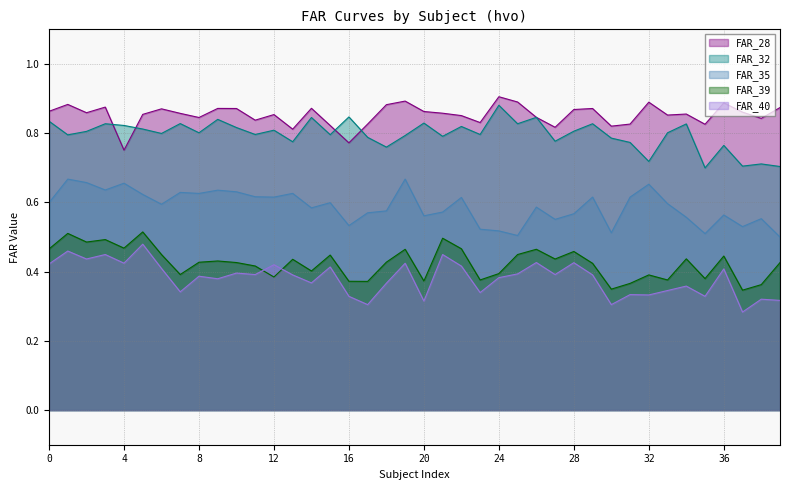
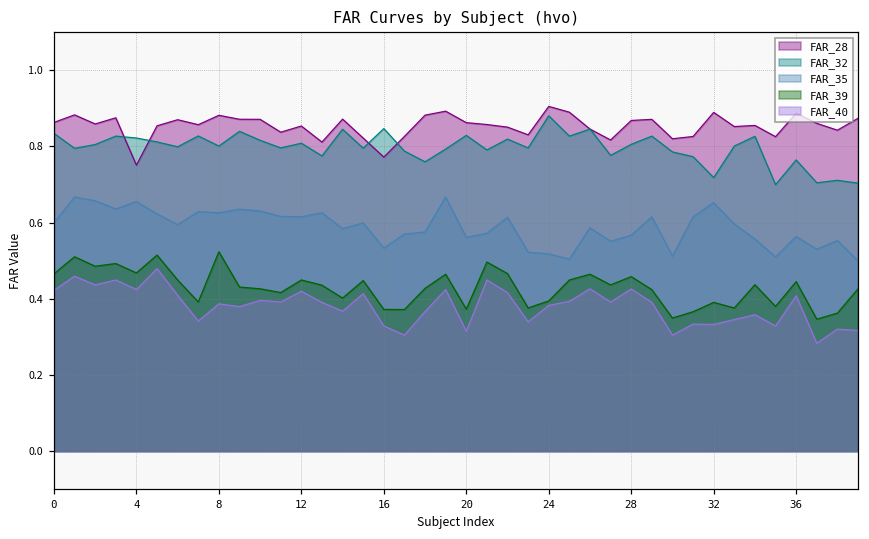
  {
    "FAR_28": {
      "0": 0.86,
      "4": 0.75,
-     "8": 0.85,
+     "8": 0.88,
      "12": 0.85,
      "16": 0.77,
      "20": 0.86,
      "24": 0.91,
      "28": 0.87,
      "32": 0.89
    },
    "FAR_39": {
      "0": 0.47,
      "4": 0.47,
-     "8": 0.43,
-     "12": 0.38,
+     "8": 0.52,
+     "12": 0.45,
      "16": 0.37,
      "20": 0.37,
      "24": 0.39,
      "28": 0.46,
      "32": 0.39,
      "36": 0.45
    }
  }
